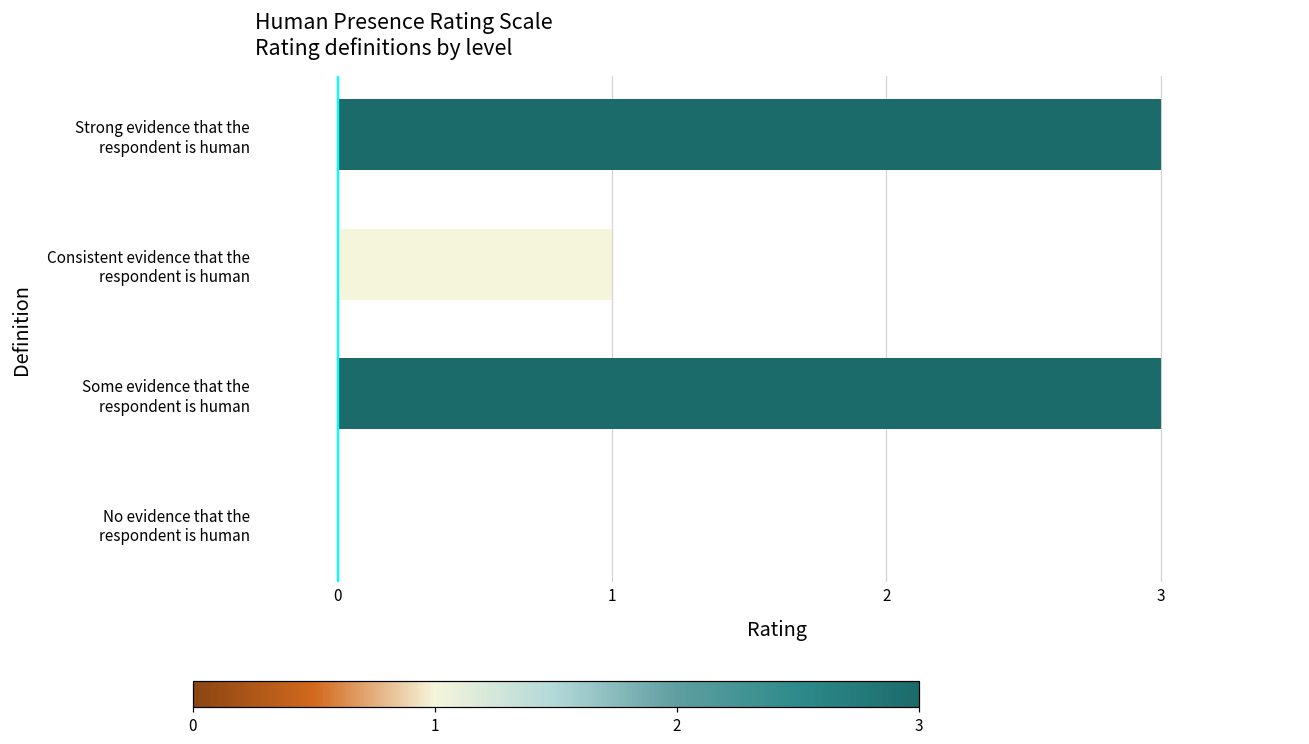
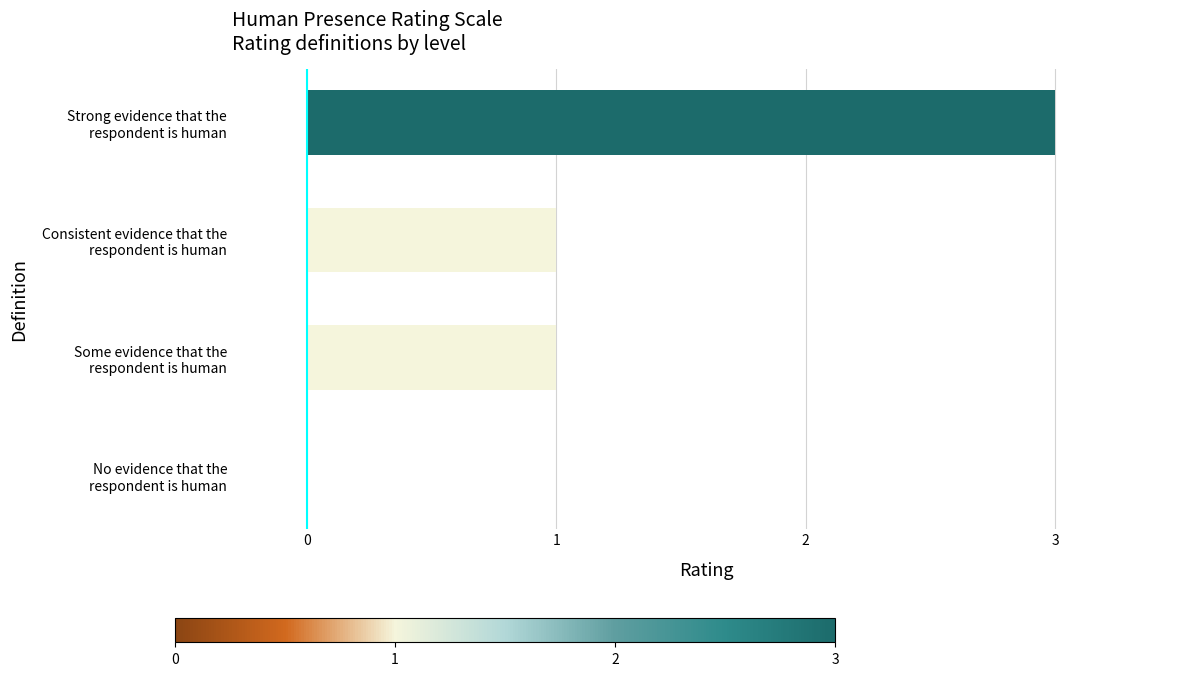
  {
    "Strong evidence that the respondent is human": 3,
    "Consistent evidence that the respondent is human": 1,
-   "Some evidence that the respondent is human": 3,
+   "Some evidence that the respondent is human": 1,
    "No evidence that the respondent is human": 0
  }
